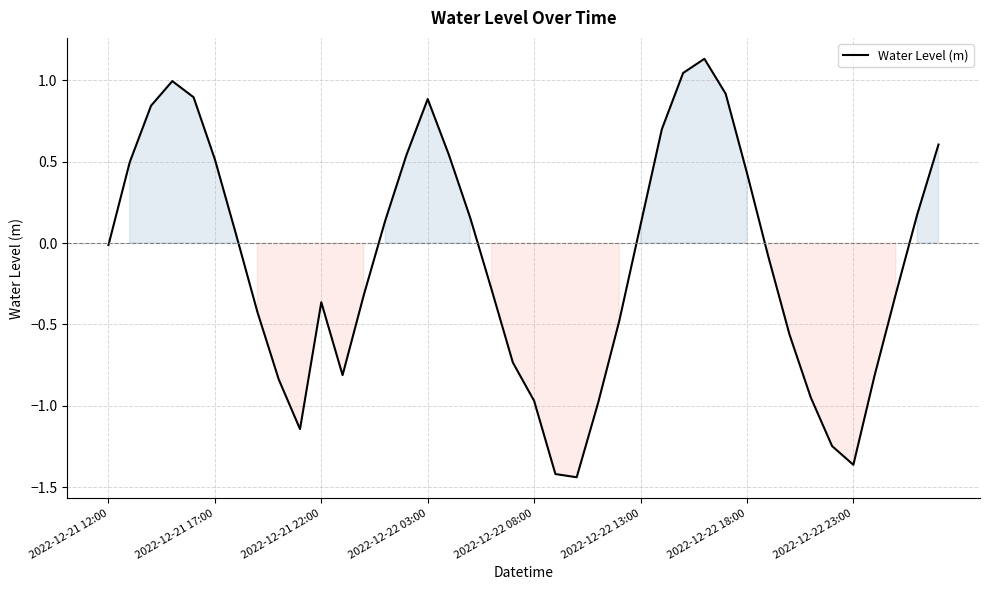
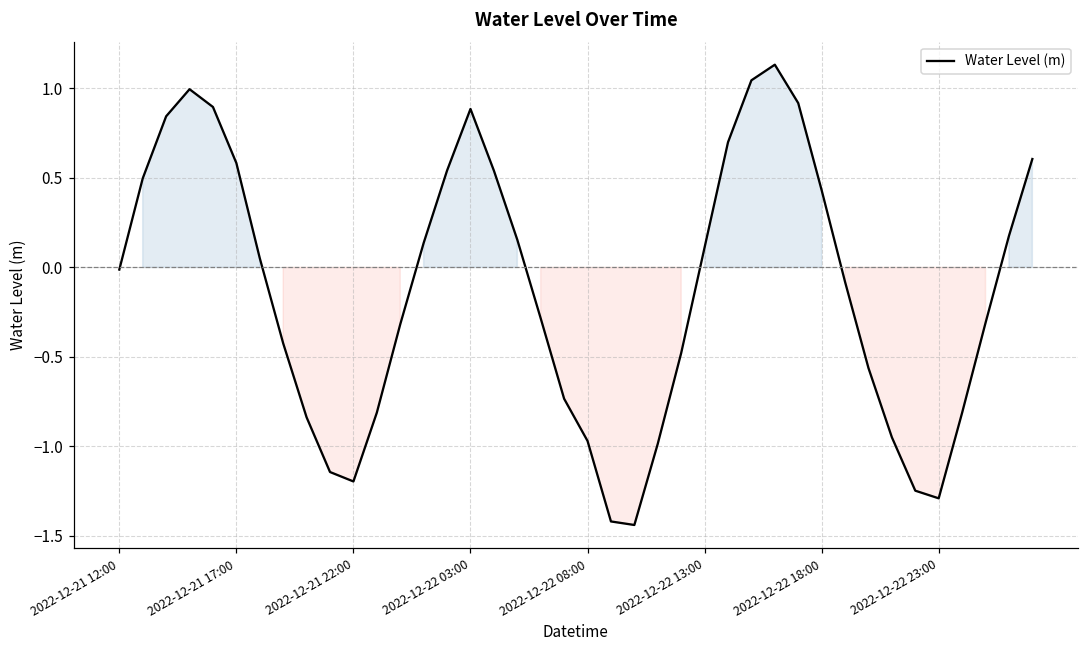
  {
    "2022-12-21 12:00": -0.01,
-   "2022-12-21 17:00": 0.52,
-   "2022-12-21 22:00": -0.36,
+   "2022-12-21 17:00": 0.58,
+   "2022-12-21 22:00": -1.20,
    "2022-12-22 03:00": 0.89,
    "2022-12-22 08:00": -0.97,
    "2022-12-22 13:00": 0.11,
    "2022-12-22 18:00": 0.43,
-   "2022-12-22 23:00": -1.36
+   "2022-12-22 23:00": -1.29
  }
